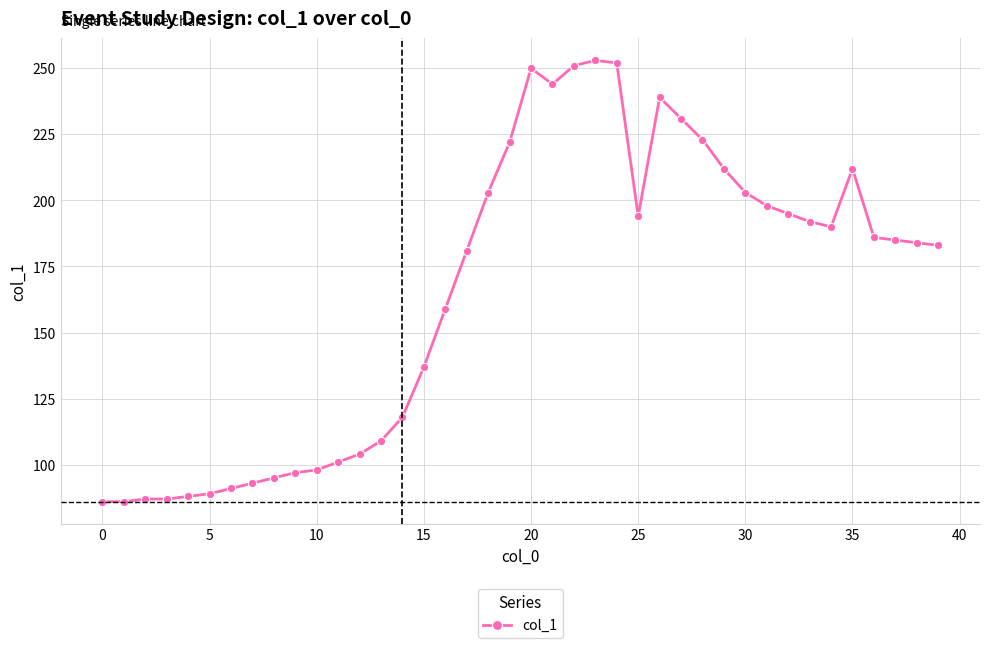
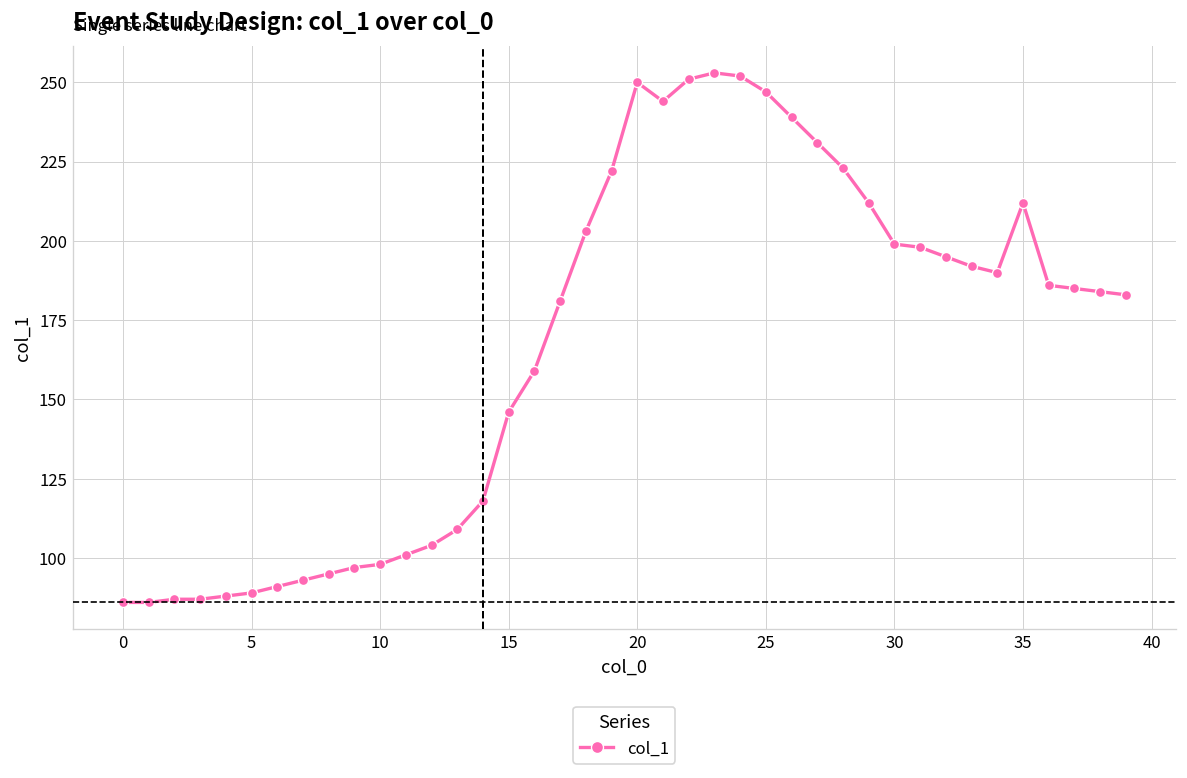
  {
    "0": 86,
    "5": 89,
    "10": 98,
-   "15": 137,
+   "15": 146,
    "20": 250,
-   "25": 194,
-   "30": 203,
+   "25": 247,
+   "30": 199,
    "35": 212
  }
